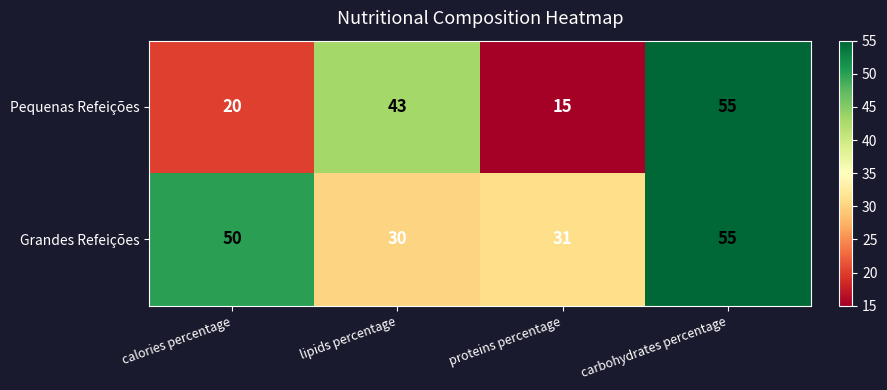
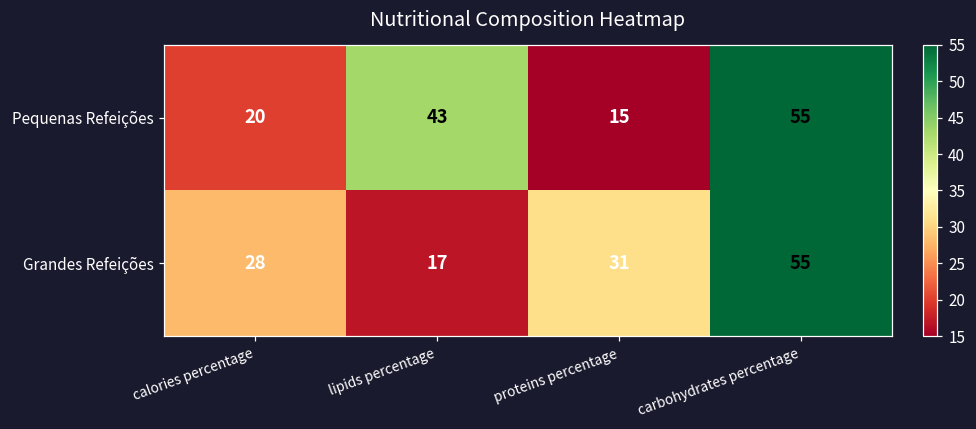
  {
    "Pequenas Refeições": {
      "calories percentage": 20,
      "lipids percentage": 43,
      "proteins percentage": 15,
      "carbohydrates percentage": 55
    },
    "Grandes Refeições": {
-     "calories percentage": 50,
-     "lipids percentage": 30,
+     "calories percentage": 28,
+     "lipids percentage": 17,
      "proteins percentage": 31,
      "carbohydrates percentage": 55
    }
  }
